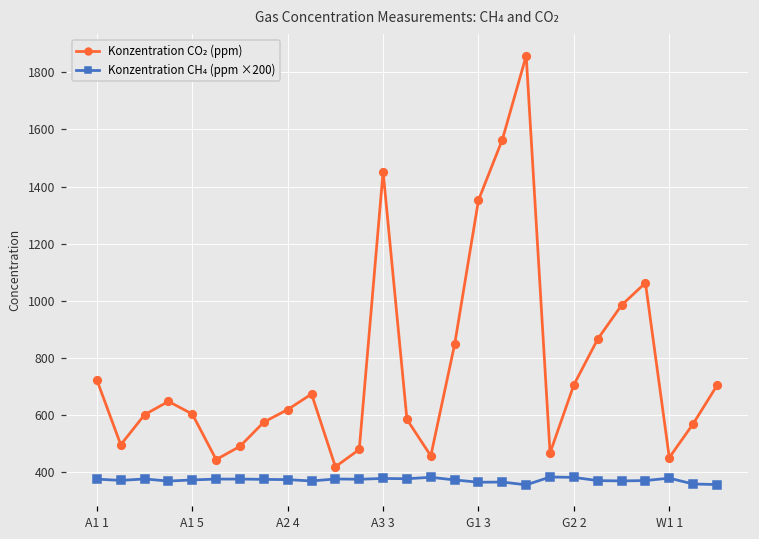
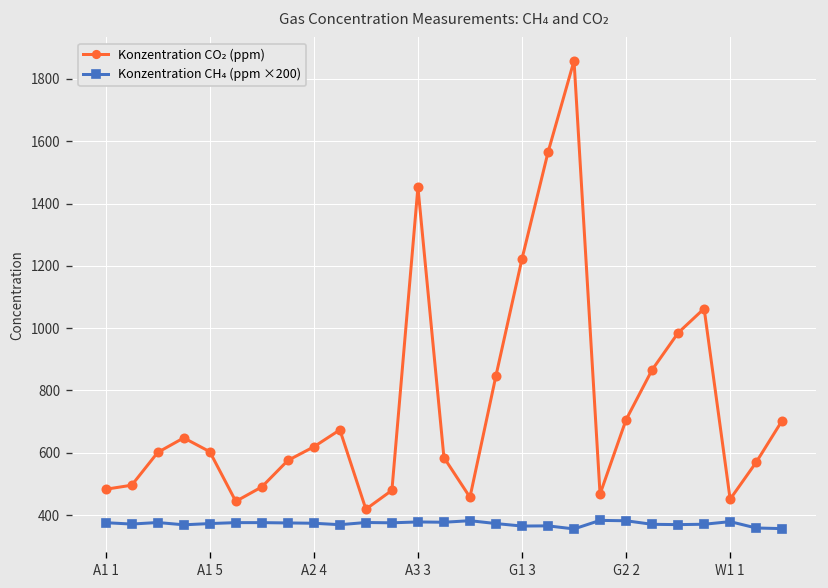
  {
    "Konzentration CO₂ (ppm)": {
-     "A1 1": 720,
+     "A1 1": 480,
      "A1 5": 600,
      "A2 4": 620,
      "A3 3": 1450,
-     "G1 3": 1350,
+     "G1 3": 1220,
      "G2 2": 710,
      "W1 1": 450
    },
    "Konzentration CH₄ (ppm ×200)": {
      "A1 1": 380,
      "A1 5": 370,
      "A2 4": 370,
      "A3 3": 380,
      "G1 3": 370,
      "G2 2": 380,
      "W1 1": 380
    }
  }
